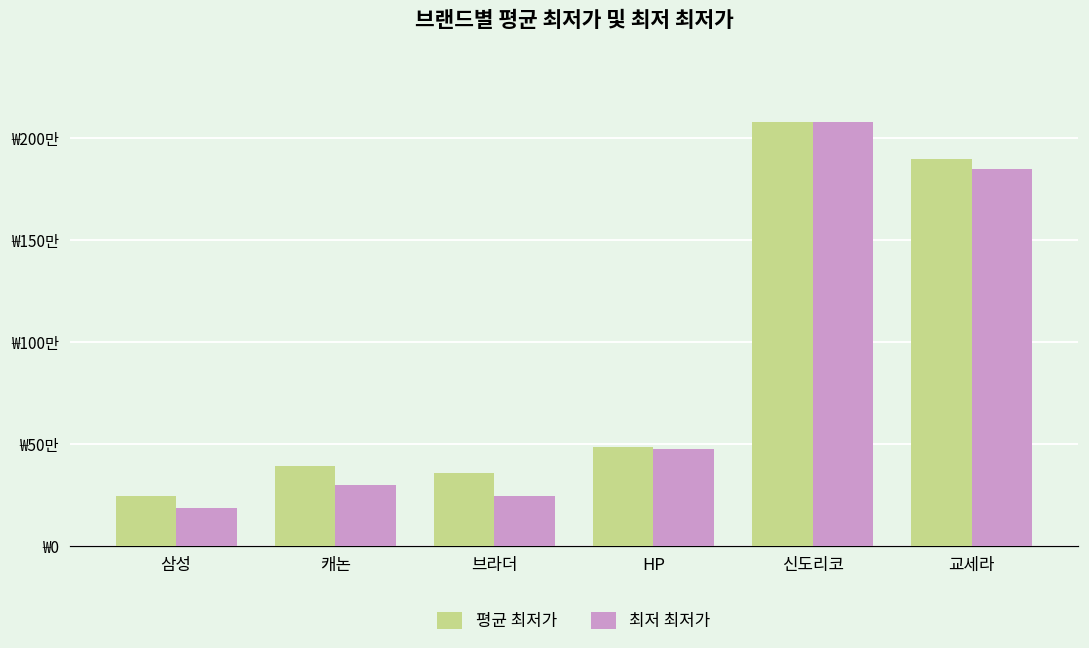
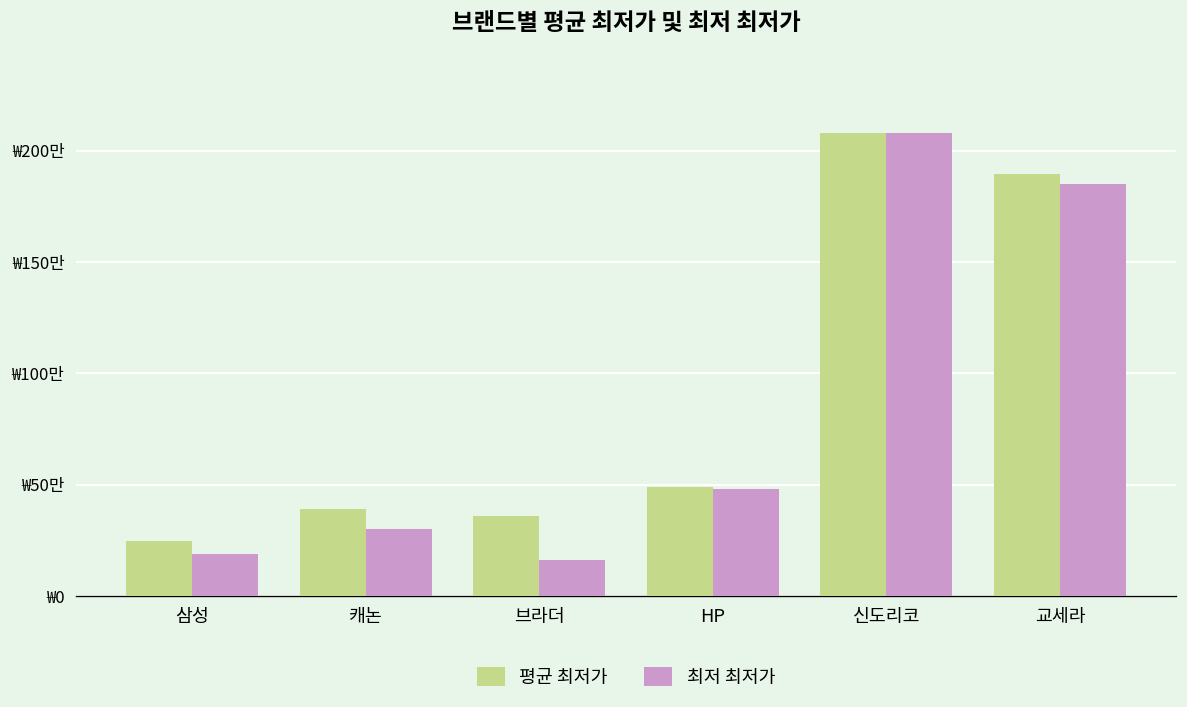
  {
    "평균 최저가": {
      "삼성": "₩25만",
      "캐논": "₩39만",
      "브라더": "₩36만",
      "HP": "₩49만",
      "신도리코": "₩208만",
      "교세라": "₩190만"
    },
    "최저 최저가": {
      "삼성": "₩19만",
      "캐논": "₩30만",
-     "브라더": "₩25만",
+     "브라더": "₩16만",
      "HP": "₩48만",
      "신도리코": "₩208만",
      "교세라": "₩185만"
    }
  }
